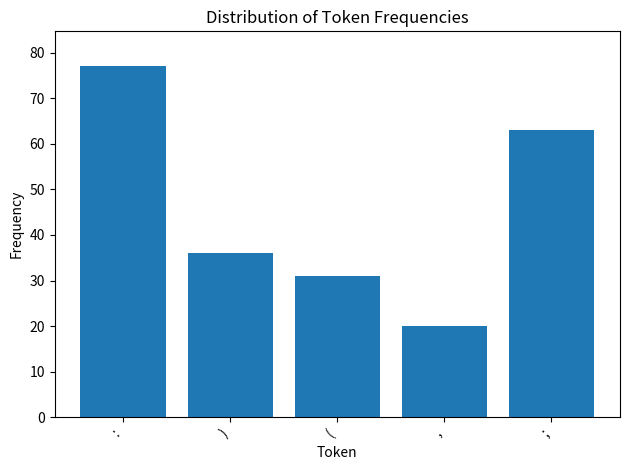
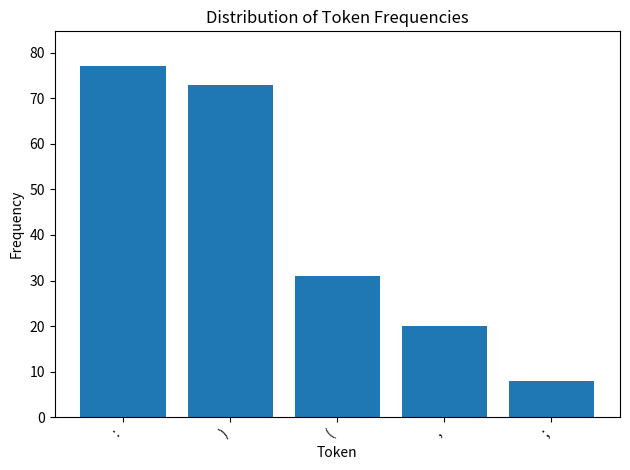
  {
    ":": 77,
-   ")": 36,
+   ")": 73,
    "(": 31,
    ",": 20,
-   ";": 63
+   ";": 8
  }
